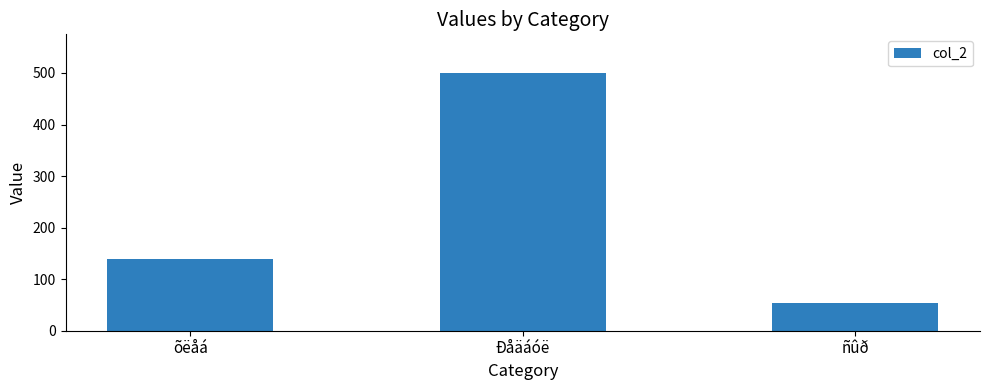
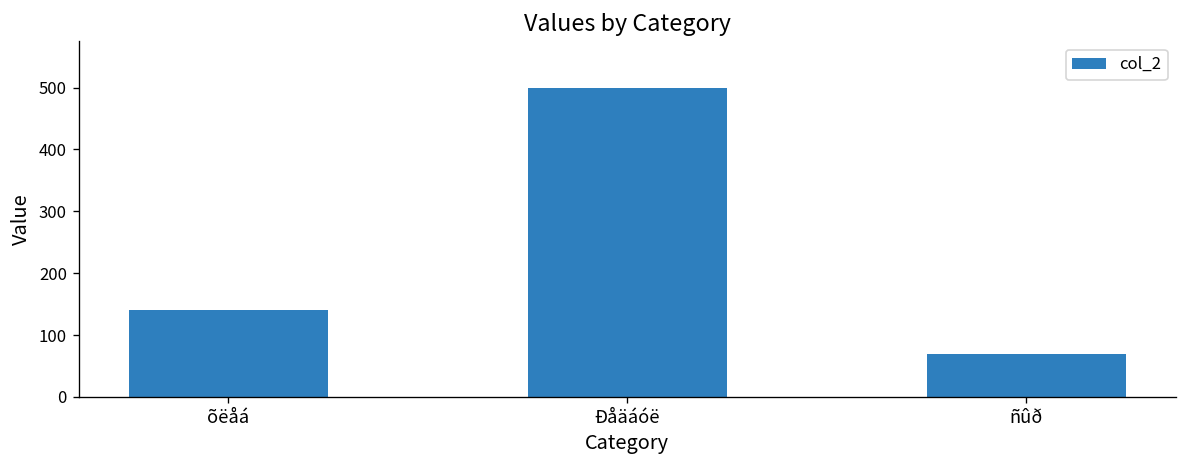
  {
    "õëåá": 140,
    "Ðåäáóë": 500,
-   "ñûð": 50
+   "ñûð": 70
  }
